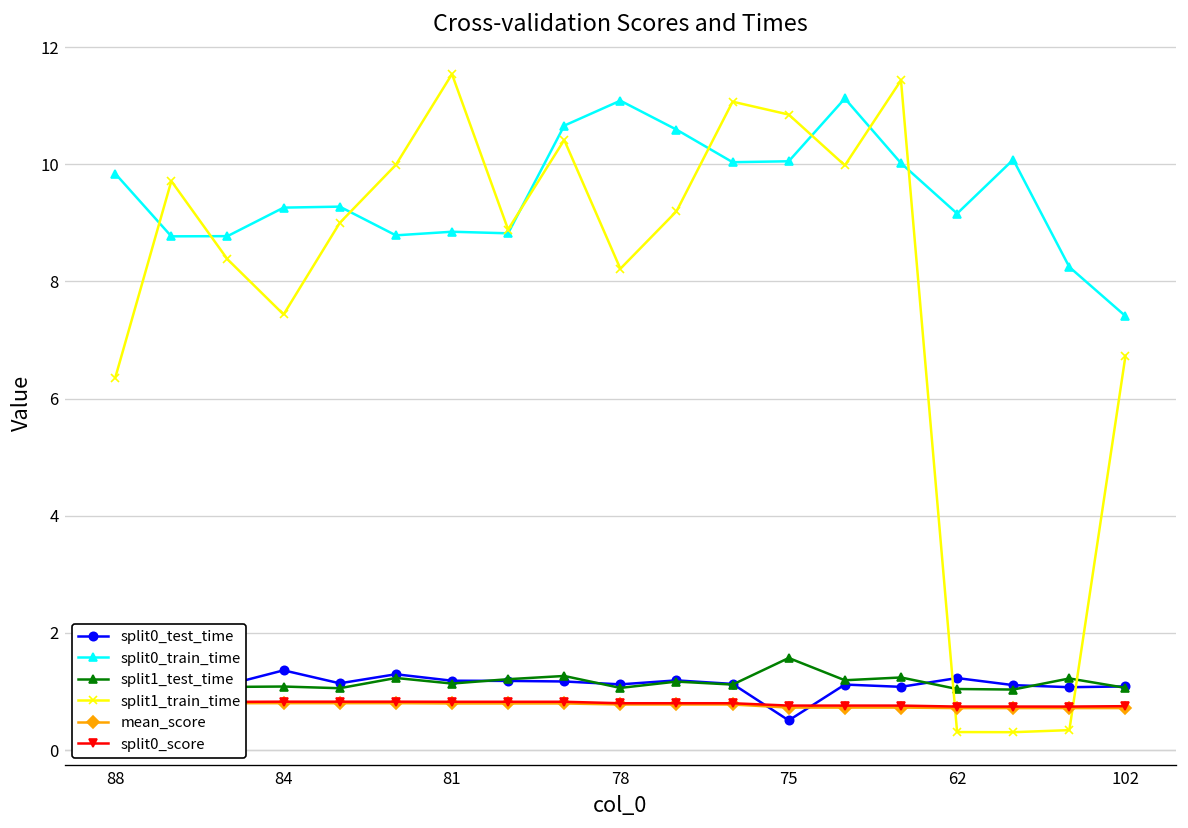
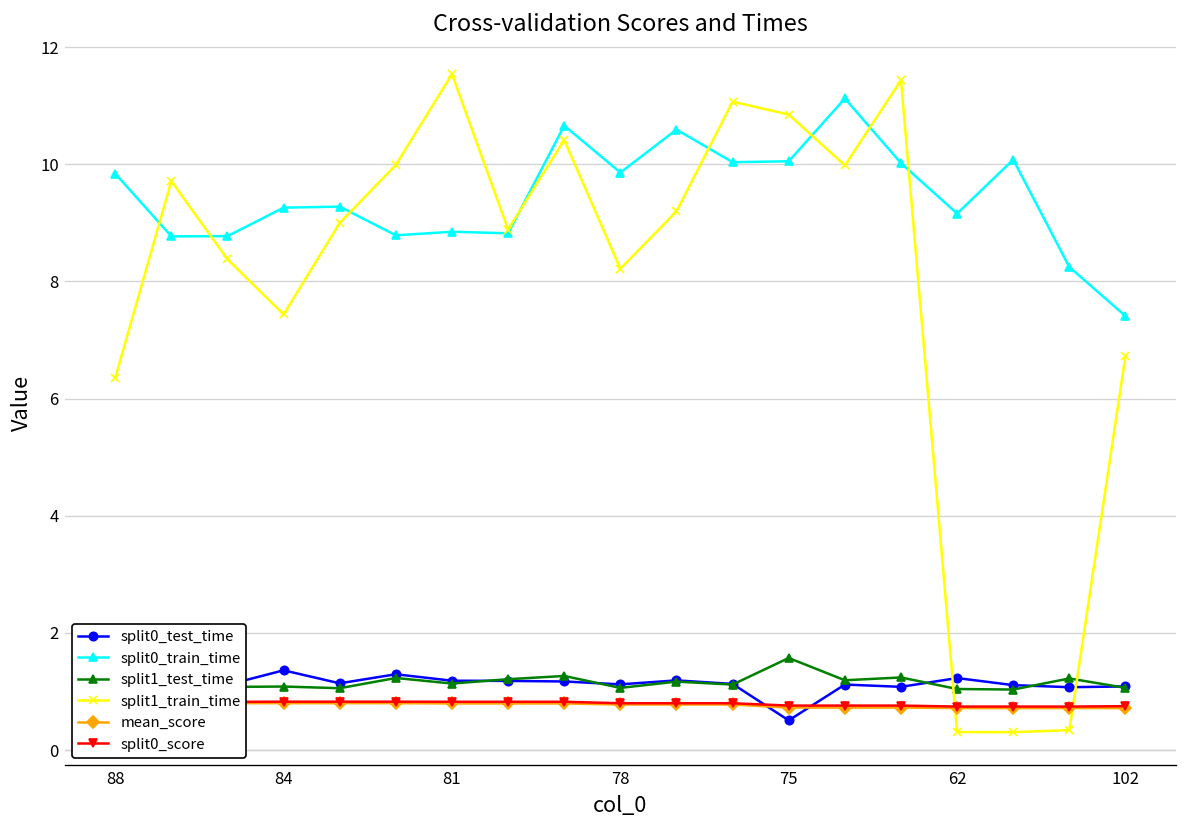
  {
    "split0_test_time": {
      "84": 1.4,
      "78": 1.1,
      "75": 0.5,
      "62": 1.2
    },
    "split0_train_time": {
      "88": 9.8,
      "84": 9.3,
      "81": 8.8,
-     "78": 11.1,
+     "78": 9.9,
      "75": 10.1,
      "62": 9.2,
      "102": 7.4
    },
    "split1_test_time": {
      "84": 1.1,
      "78": 1.1,
      "75": 1.6,
      "62": 1.0
    },
    "split1_train_time": {
      "88": 6.4,
      "84": 7.4,
      "81": 11.5,
      "78": 8.2,
      "75": 10.8,
      "62": 0.3,
      "102": 6.7
    }
  }
